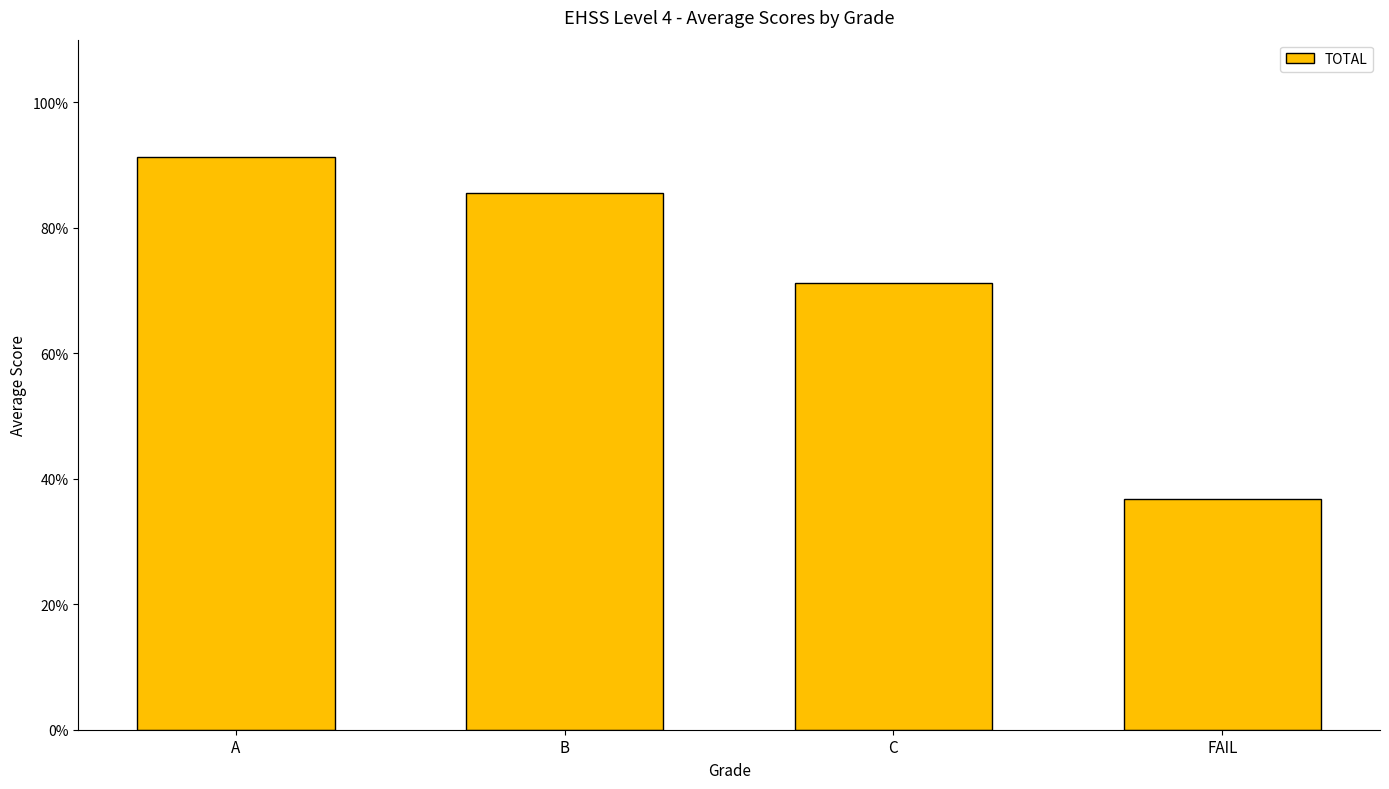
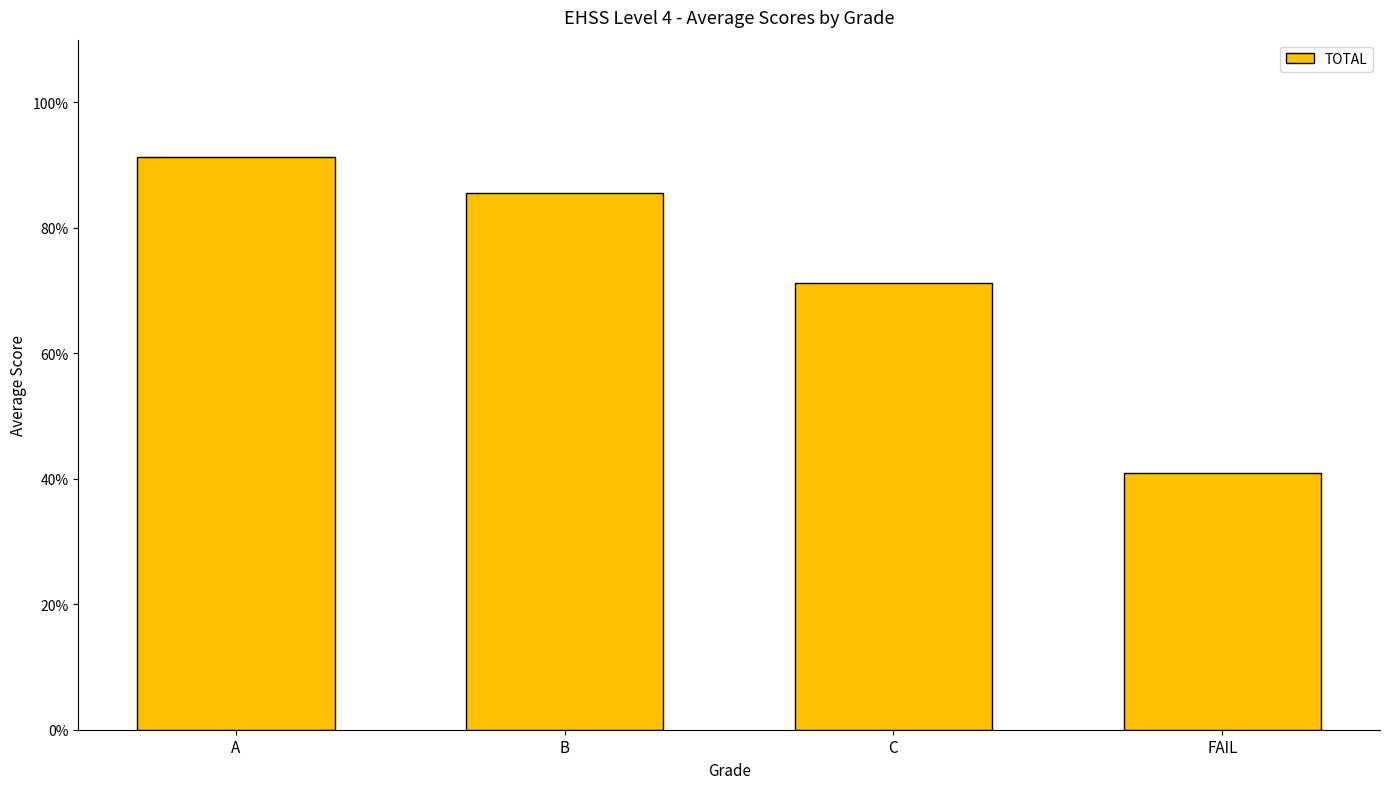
  {
    "A": "91%",
    "B": "86%",
    "C": "71%",
-   "FAIL": "37%"
+   "FAIL": "41%"
  }
